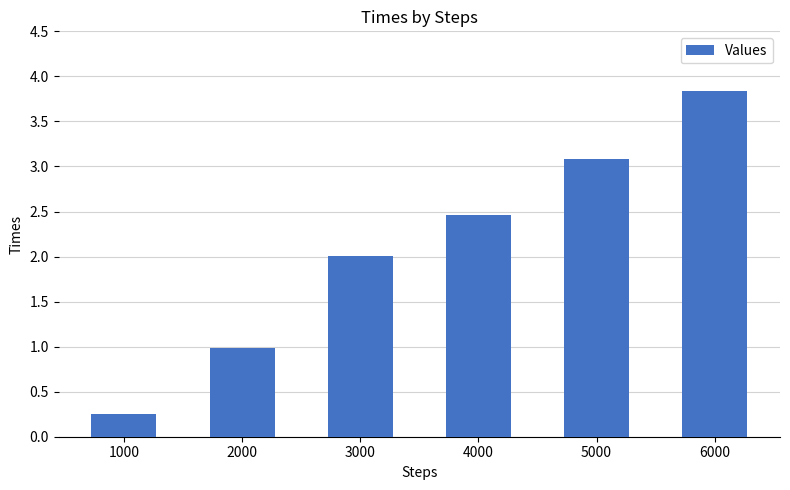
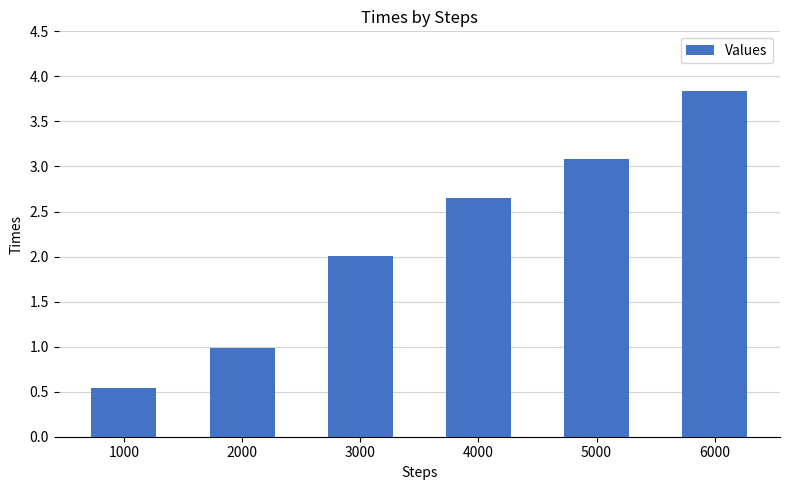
  {
-   "1000": 0.2,
+   "1000": 0.5,
    "2000": 1.0,
    "3000": 2.0,
-   "4000": 2.5,
+   "4000": 2.7,
    "5000": 3.1,
    "6000": 3.8
  }
